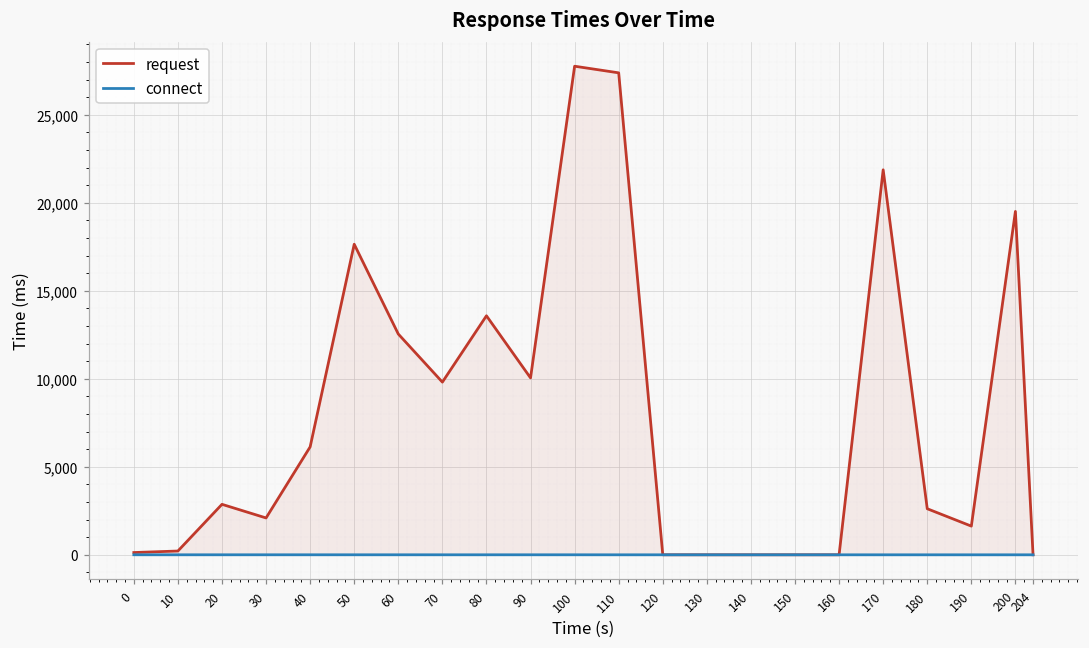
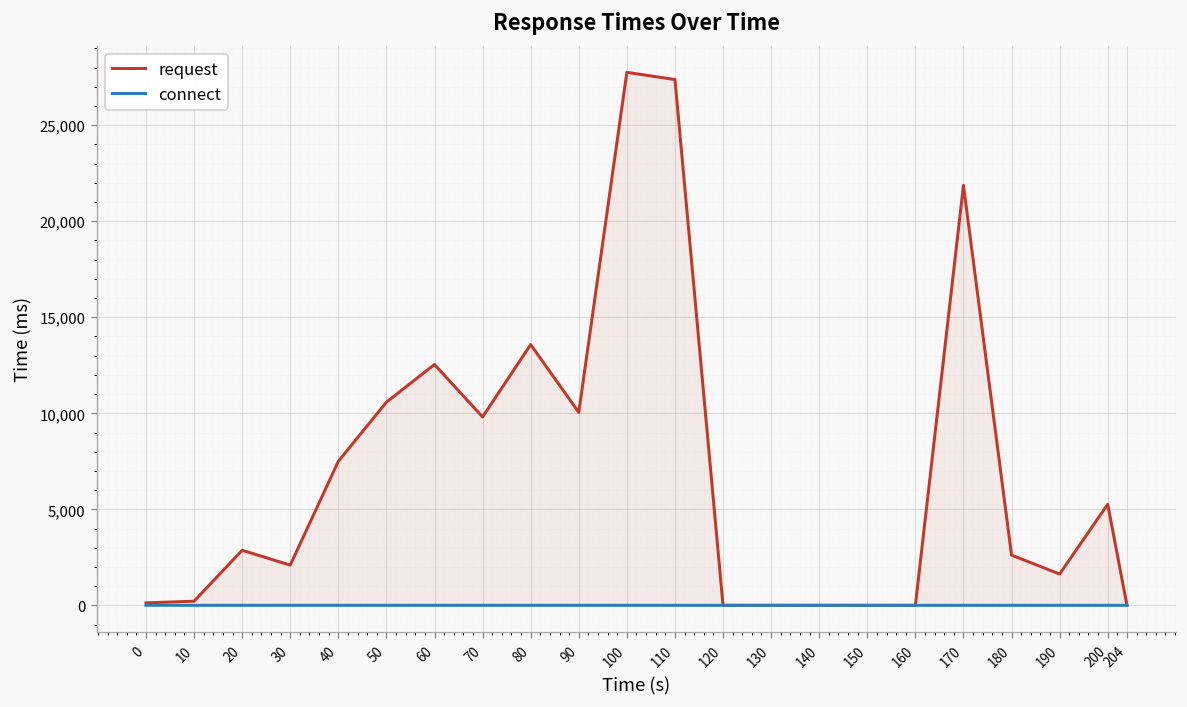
  {
    "request": {
      "10": "200",
      "20": "2,900",
      "30": "2,100",
-     "40": "6,100",
-     "50": "17,600",
+     "40": "7,500",
+     "50": "10,600",
      "60": "12,500",
      "70": "9,800",
      "80": "13,600",
      "90": "10,000",
      "100": "27,800",
      "110": "27,400",
      "170": "21,900",
      "180": "2,600",
      "190": "1,600",
-     "200": "19,500"
+     "200": "5,300"
    },
    "connect": {
      "10": "0",
      "20": "0",
      "30": "0",
      "40": "0",
      "50": "0",
      "60": "0",
      "70": "0",
      "80": "0",
      "90": "0",
      "100": "0",
      "110": "0",
      "170": "0",
      "180": "0",
      "190": "0",
      "200": "0"
    }
  }
